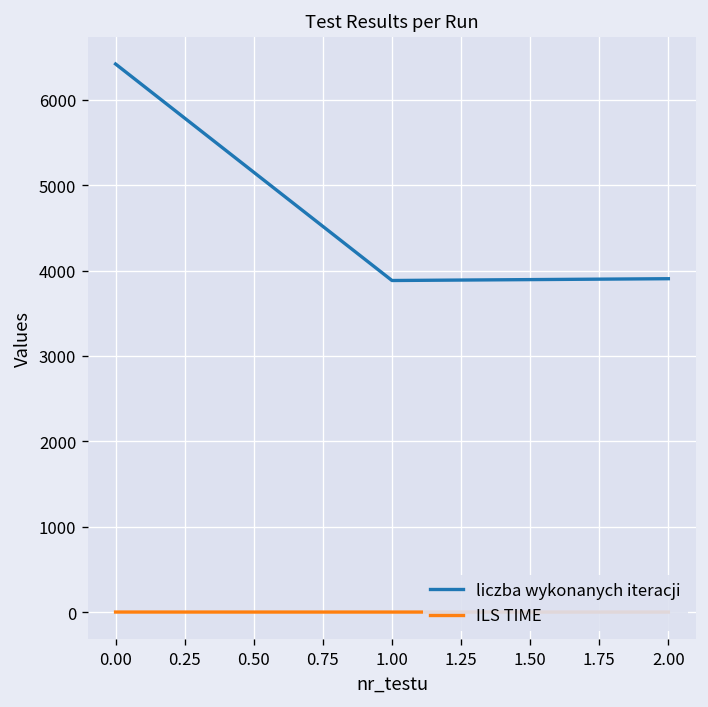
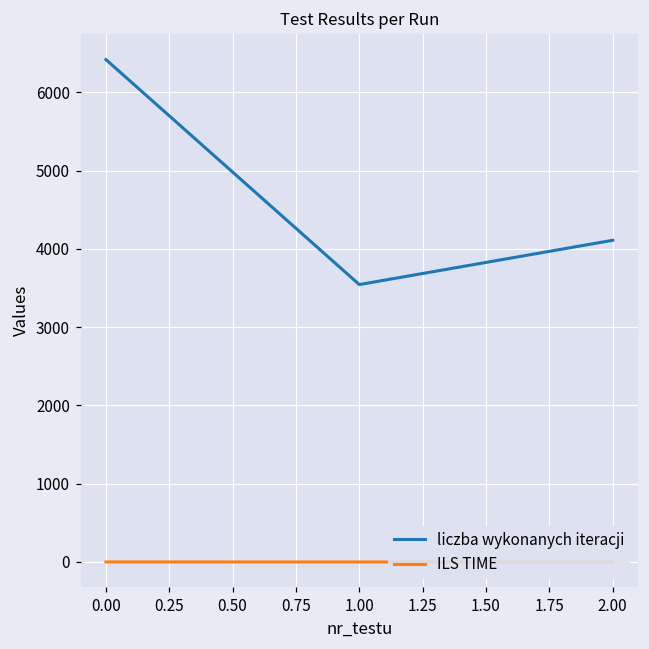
  {
    "liczba wykonanych iteracji": {
      "0.00": 6400,
-     "1.00": 3900,
-     "2.00": 3900
+     "1.00": 3500,
+     "2.00": 4100
    },
    "ILS TIME": {
      "0.00": 0,
      "1.00": 0
    }
  }
